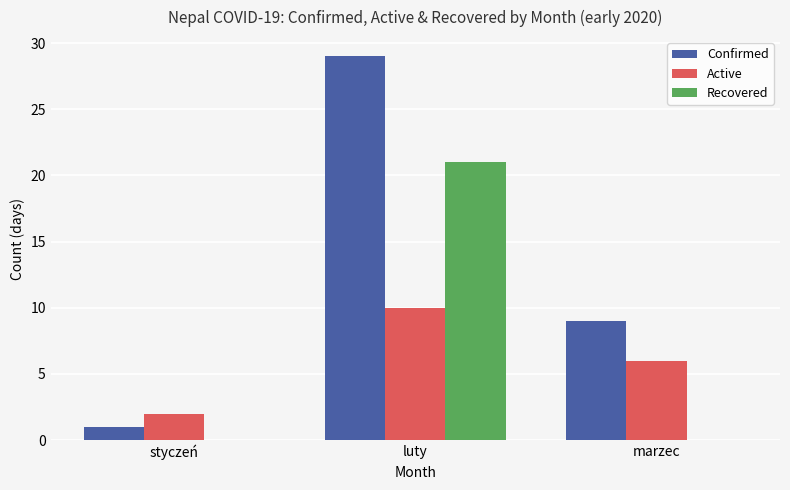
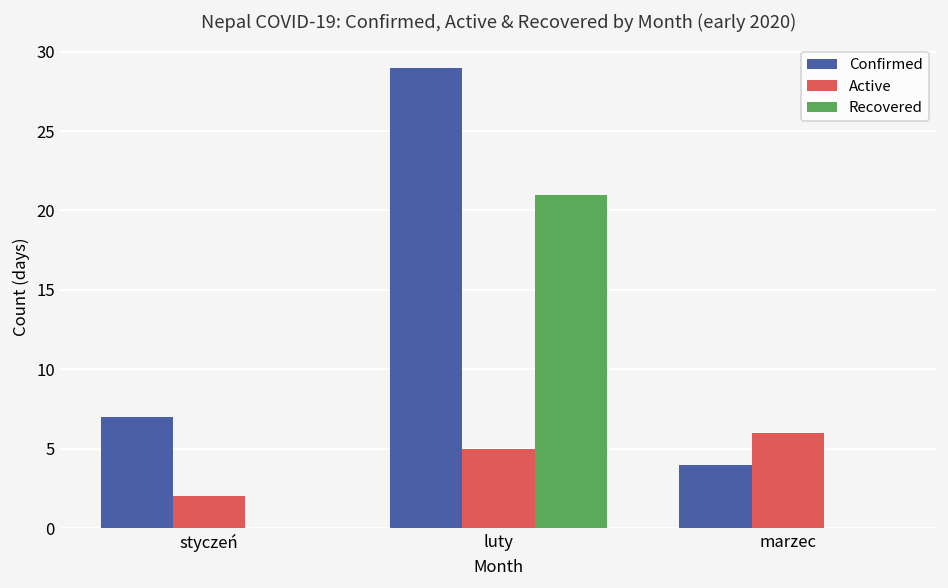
  {
    "Confirmed": {
-     "styczeń": 1,
+     "styczeń": 7,
      "luty": 29,
-     "marzec": 9
+     "marzec": 4
    },
    "Active": {
      "styczeń": 2,
-     "luty": 10,
+     "luty": 5,
      "marzec": 6
    },
    "Recovered": {
      "styczeń": 0,
      "luty": 21,
      "marzec": 0
    }
  }
